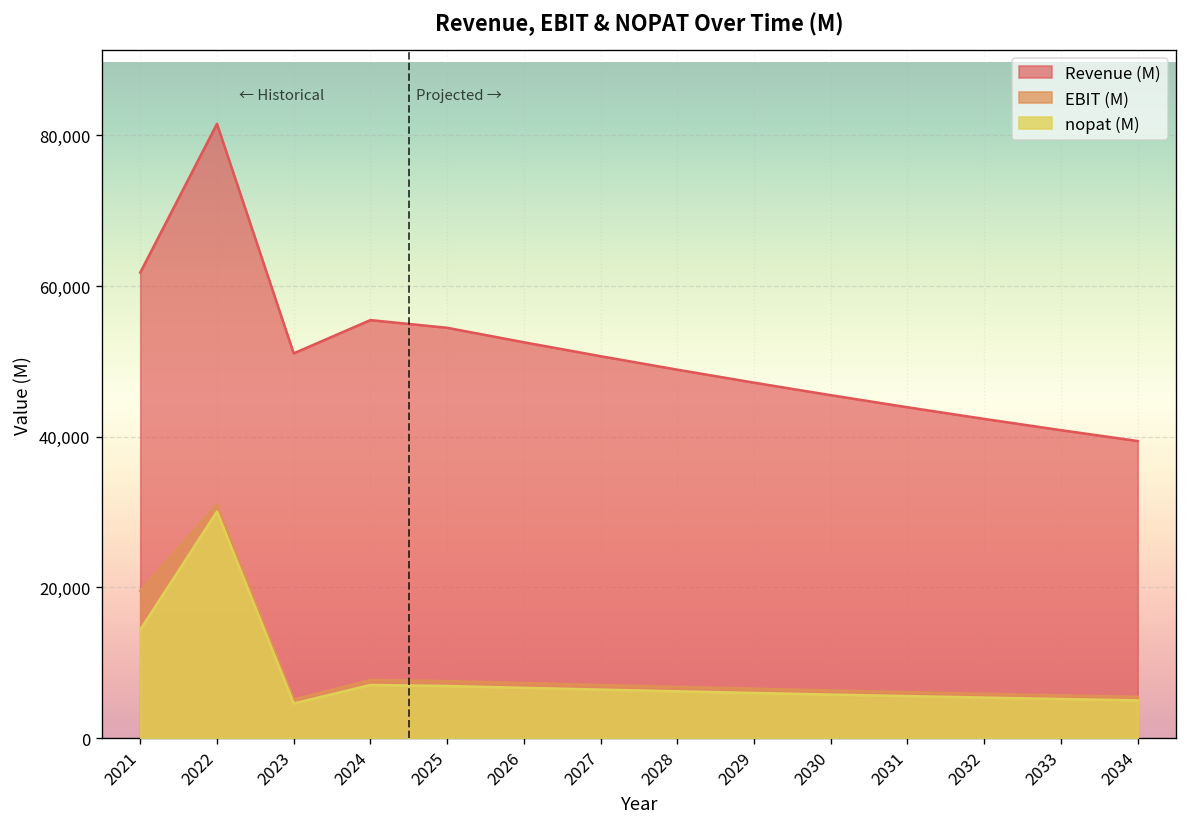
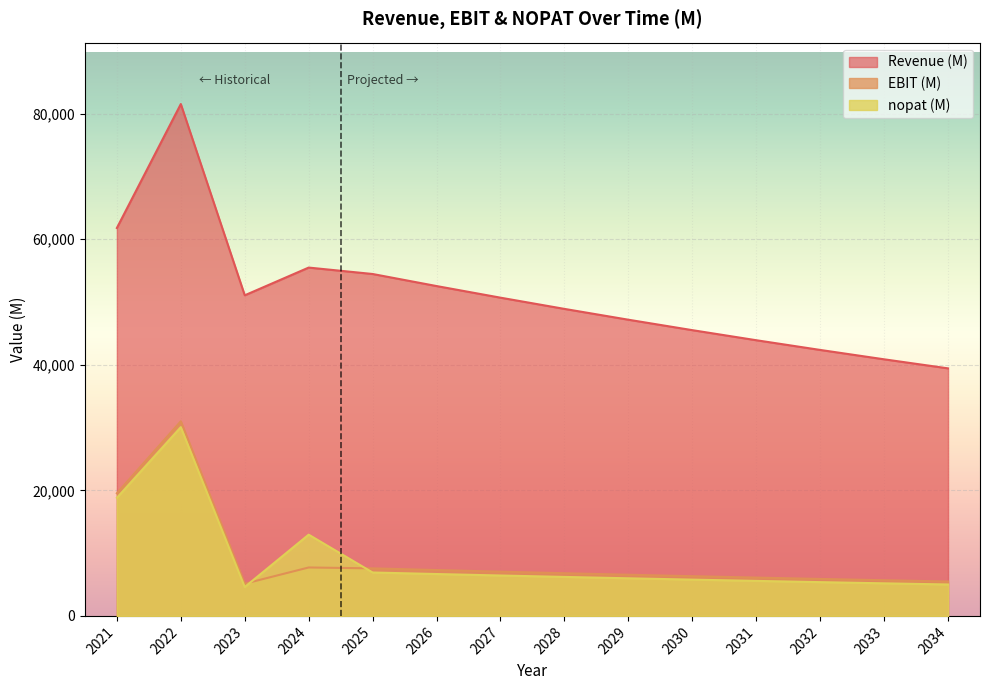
  {
    "nopat (M)": {
-     "2021": "14,000",
+     "2021": "19,000",
      "2022": "30,000",
      "2023": "5,000",
-     "2024": "7,000",
+     "2024": "13,000",
      "2025": "7,000",
      "2026": "7,000",
      "2027": "6,000",
      "2028": "6,000",
      "2029": "6,000",
      "2030": "6,000",
      "2031": "6,000",
      "2032": "5,000",
      "2033": "5,000",
      "2034": "5,000"
    }
  }
